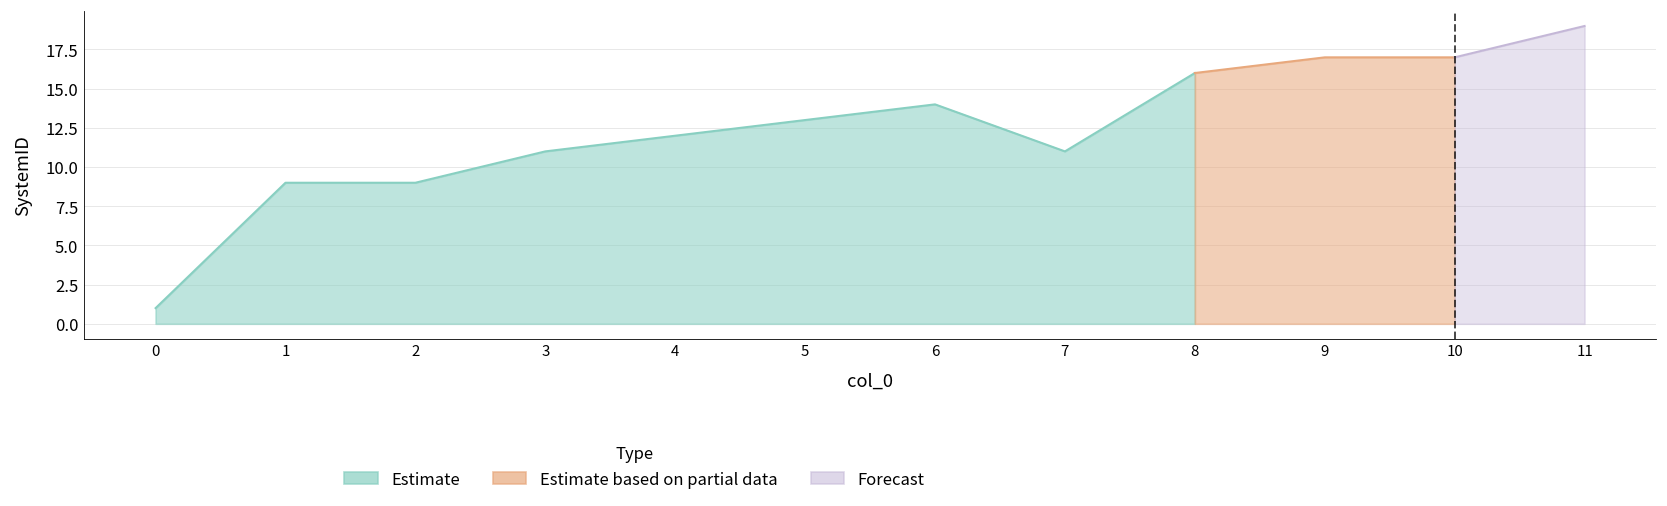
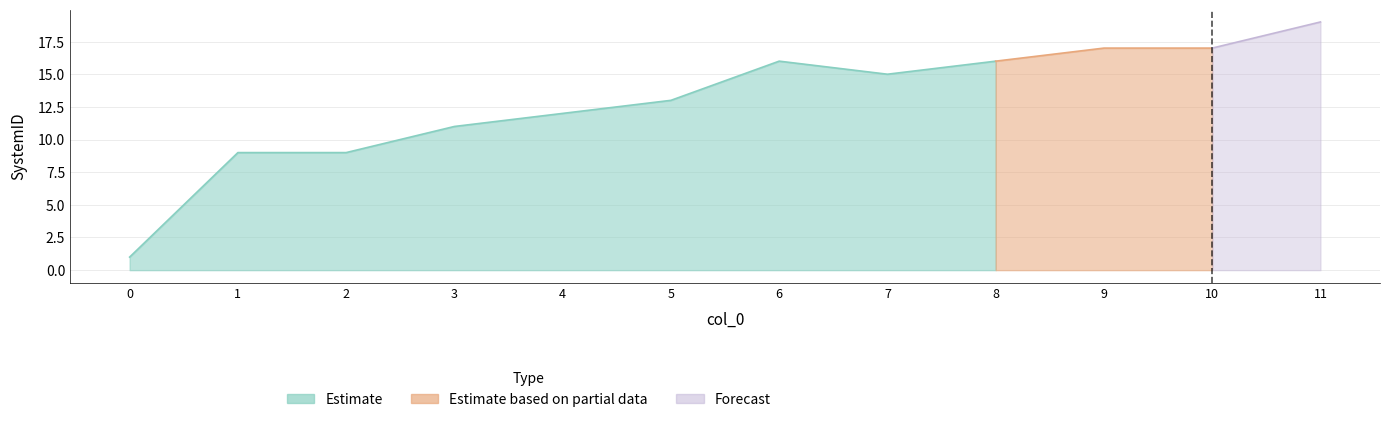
  {
    "Estimate": {
      "0": 1,
      "1": 9,
      "2": 9,
      "3": 11,
      "4": 12,
      "5": 13,
-     "6": 14,
-     "7": 11
+     "6": 16,
+     "7": 15
    },
    "Estimate based on partial data": {
      "9": 17
    },
    "Forecast": {
      "11": 19
    }
  }
